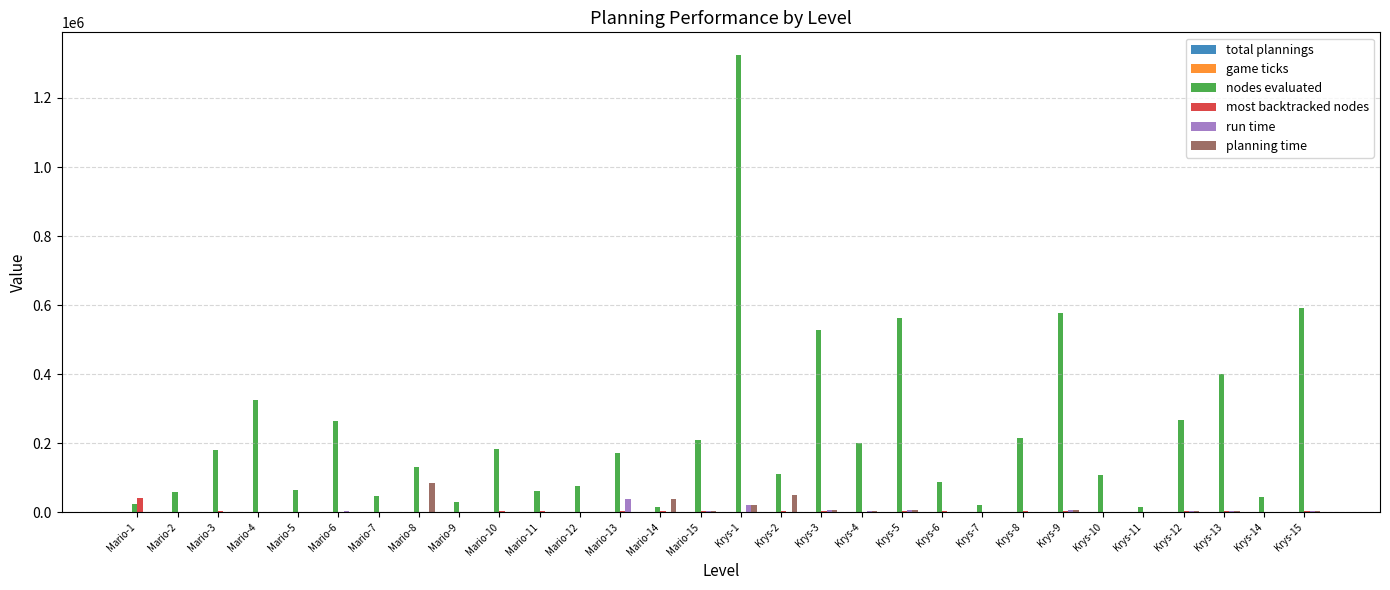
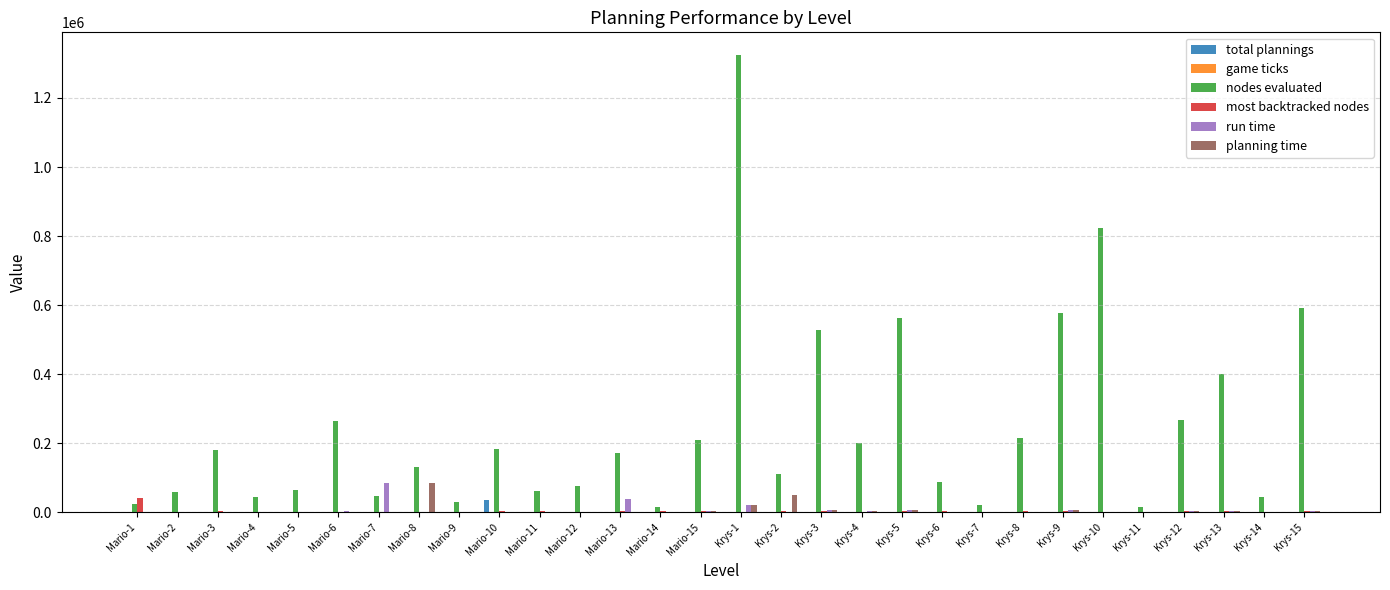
  {
    "total plannings": {
-     "Mario-10": 0
+     "Mario-10": 30000
    },
    "nodes evaluated": {
      "Mario-1": 20000,
      "Mario-2": 60000,
      "Mario-3": 180000,
-     "Mario-4": 330000,
+     "Mario-4": 50000,
      "Mario-5": 60000,
      "Mario-6": 260000,
      "Mario-7": 50000,
      "Mario-8": 130000,
      "Mario-9": 30000,
      "Mario-10": 180000,
      "Mario-11": 60000,
      "Mario-12": 80000,
      "Mario-13": 170000,
      "Mario-14": 20000,
      "Mario-15": 210000,
      "Krys-1": 1320000,
      "Krys-2": 110000,
      "Krys-3": 530000,
      "Krys-4": 200000,
      "Krys-5": 560000,
      "Krys-6": 90000,
      "Krys-7": 20000,
      "Krys-8": 210000,
      "Krys-9": 580000,
-     "Krys-10": 110000,
+     "Krys-10": 820000,
      "Krys-11": 20000,
      "Krys-12": 270000,
      "Krys-13": 400000,
      "Krys-14": 40000,
      "Krys-15": 590000
    },
    "most backtracked nodes": {
      "Mario-1": 40000
    },
    "run time": {
-     "Mario-7": 0,
+     "Mario-7": 90000,
      "Mario-13": 40000,
      "Krys-1": 20000
    },
    "planning time": {
      "Mario-8": 90000,
-     "Mario-14": 40000,
+     "Mario-14": 0,
      "Krys-1": 20000,
      "Krys-2": 50000
    }
  }
